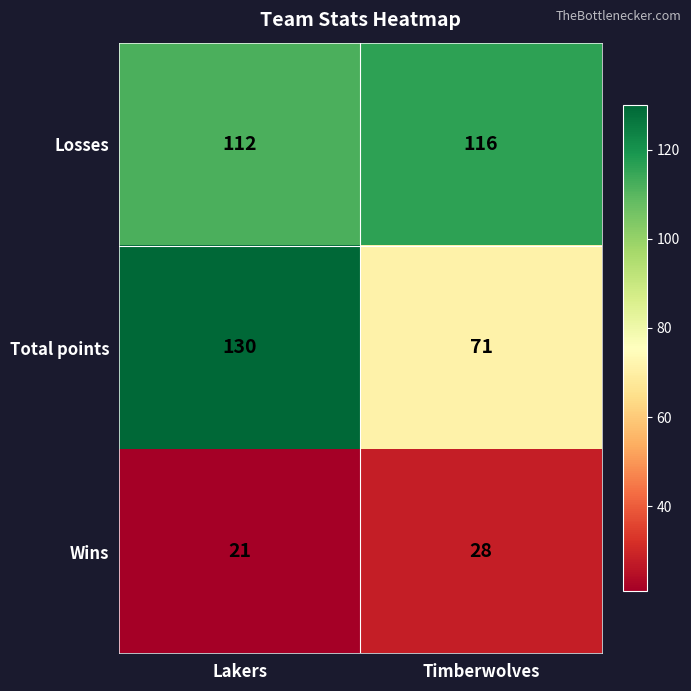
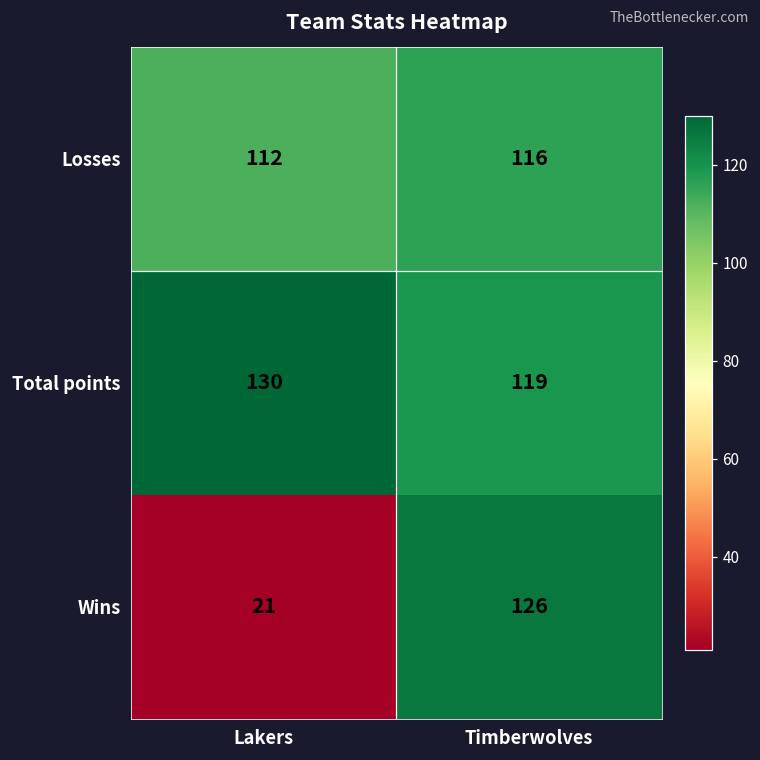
  {
    "Losses": {
      "Lakers": 112,
      "Timberwolves": 116
    },
    "Total points": {
      "Lakers": 130,
-     "Timberwolves": 71
+     "Timberwolves": 119
    },
    "Wins": {
      "Lakers": 21,
-     "Timberwolves": 28
+     "Timberwolves": 126
    }
  }
